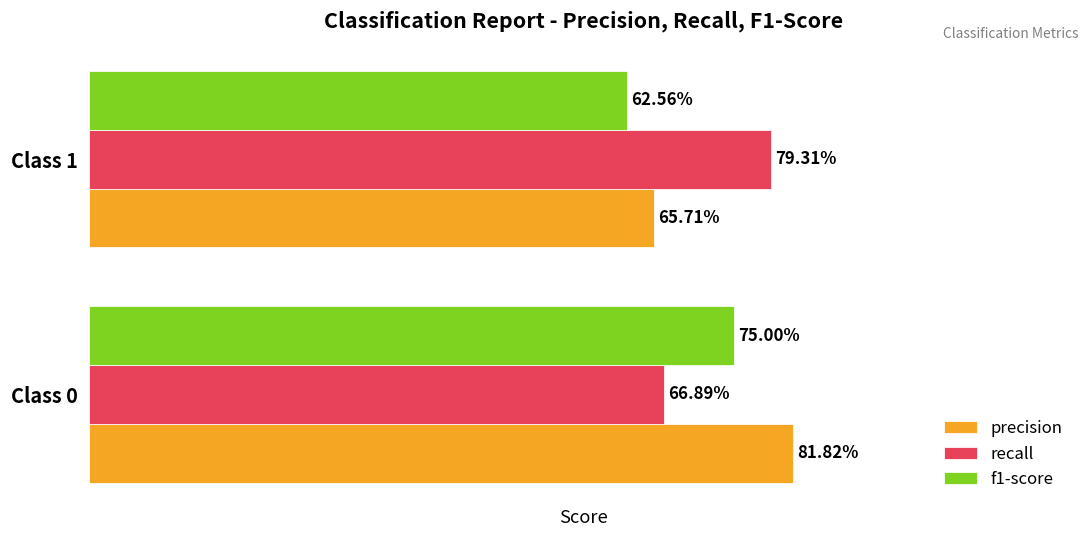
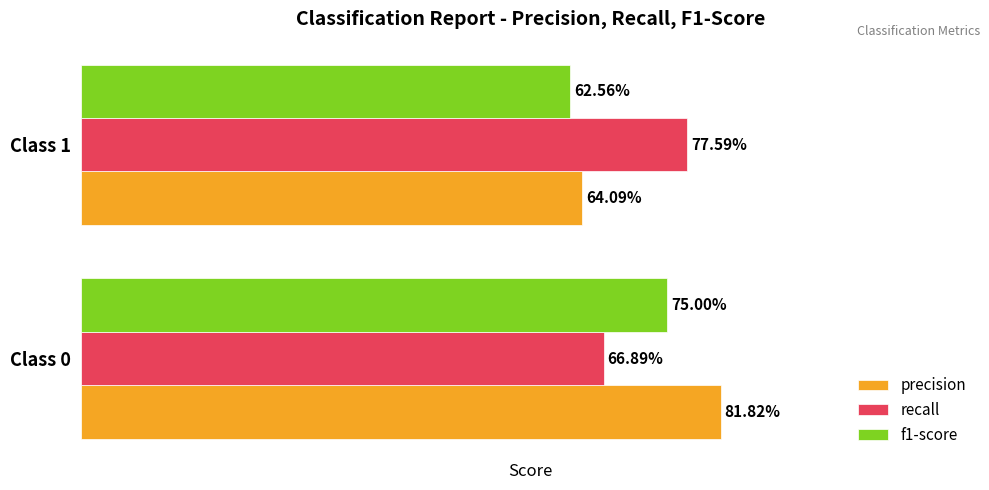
  {
    "precision": {
-     "Class 1": "65.71%",
+     "Class 1": "64.09%",
      "Class 0": "81.82%"
    },
    "recall": {
-     "Class 1": "79.31%",
+     "Class 1": "77.59%",
      "Class 0": "66.89%"
    },
    "f1-score": {
      "Class 1": "62.56%",
      "Class 0": "75.00%"
    }
  }
